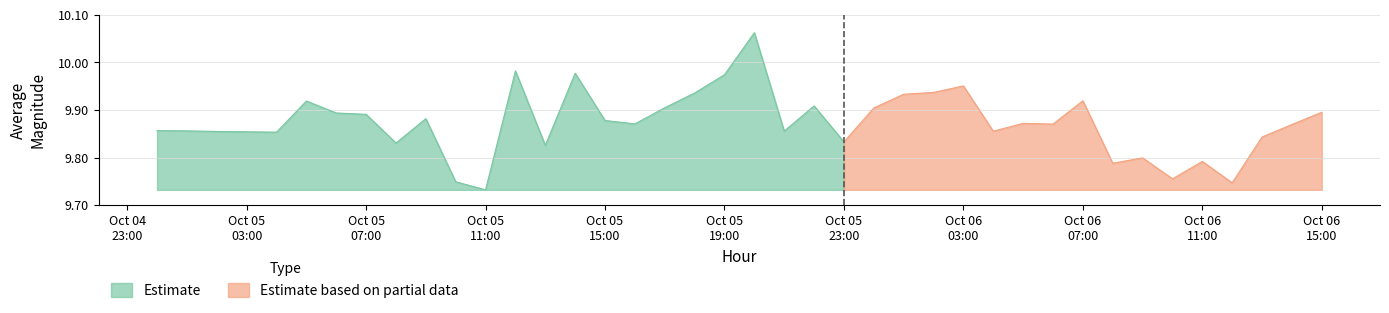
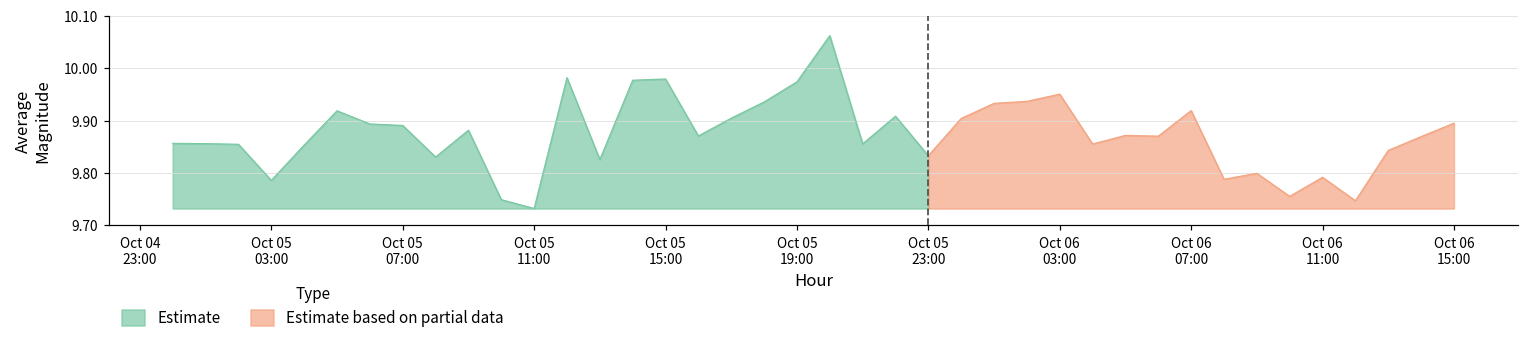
  {
    "Estimate": {
-     "Oct 05 03:00": 9.85,
+     "Oct 05 03:00": 9.79,
      "Oct 05 07:00": 9.89,
      "Oct 05 11:00": 9.73,
-     "Oct 05 15:00": 9.88,
+     "Oct 05 15:00": 9.98,
      "Oct 05 19:00": 9.97
    },
    "Estimate based on partial data": {
      "Oct 06 03:00": 9.95,
      "Oct 06 07:00": 9.92,
      "Oct 06 11:00": 9.79,
      "Oct 06 15:00": 9.90
    }
  }
